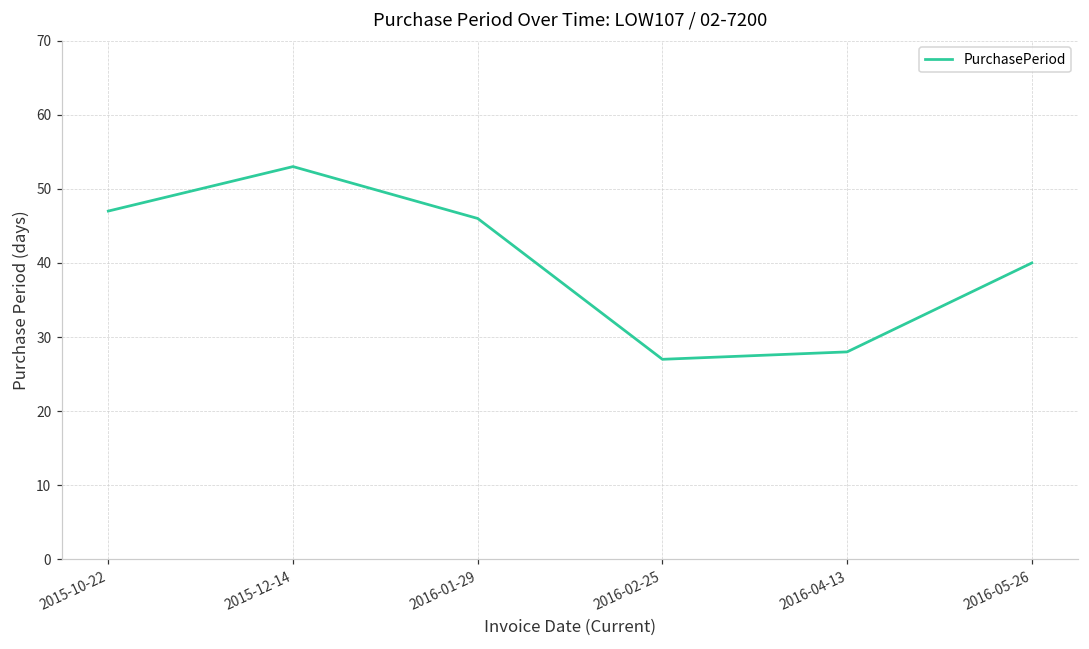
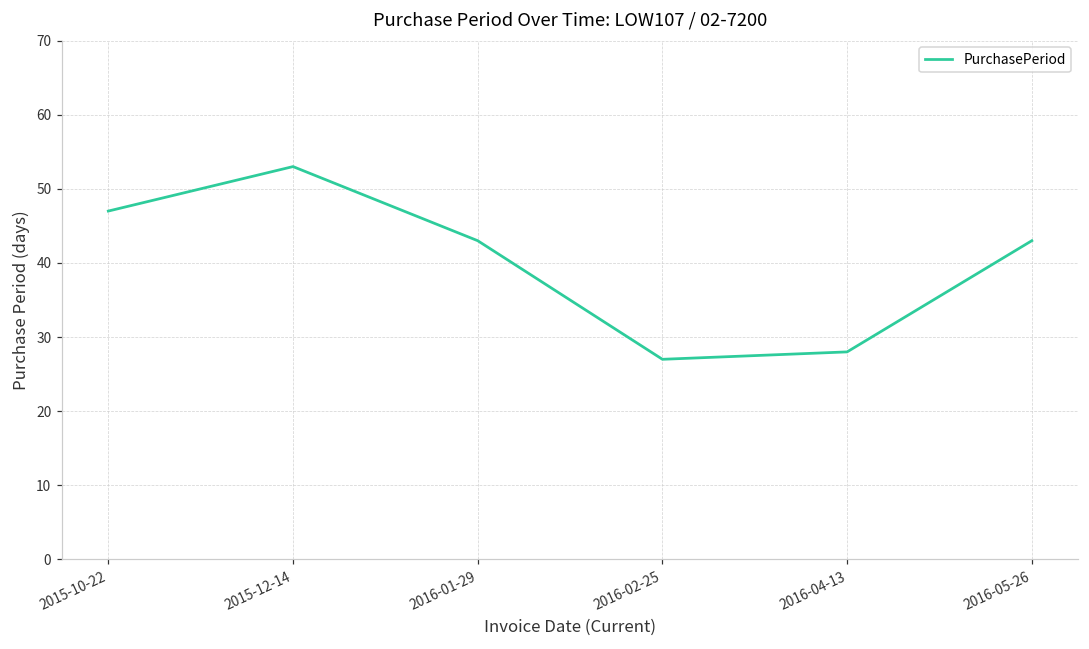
  {
    "2015-10-22": 47,
    "2015-12-14": 53,
-   "2016-01-29": 46,
+   "2016-01-29": 43,
    "2016-02-25": 27,
    "2016-04-13": 28,
-   "2016-05-26": 40
+   "2016-05-26": 43
  }
